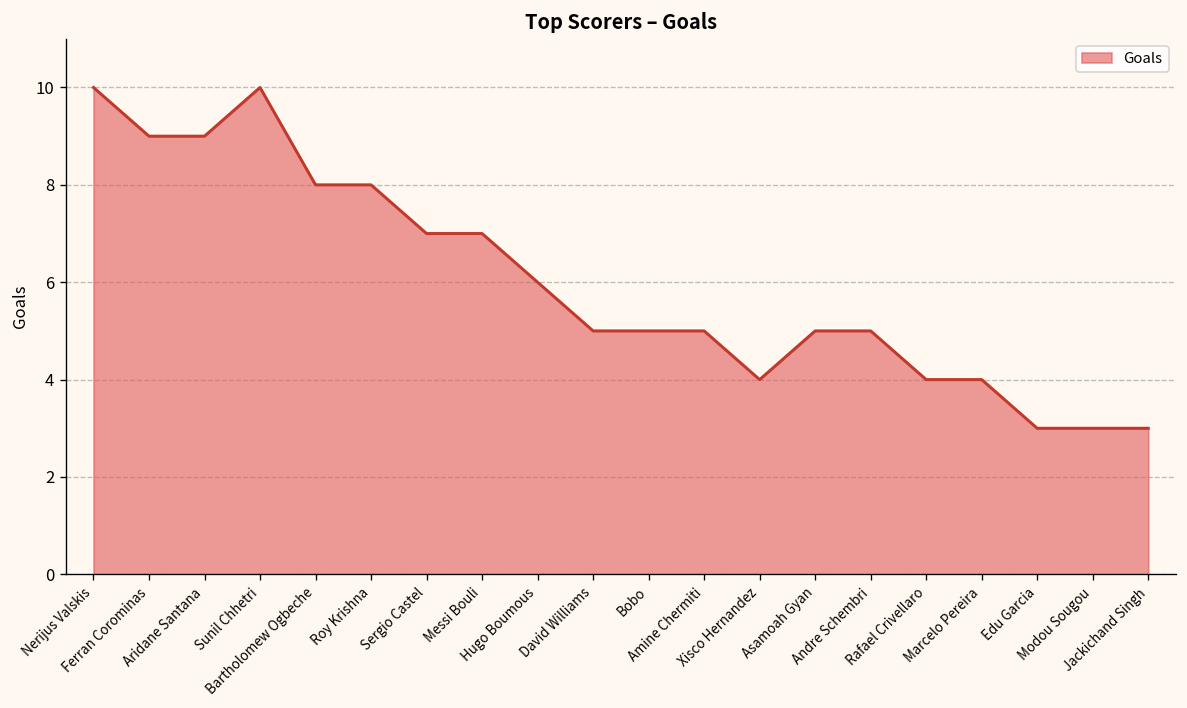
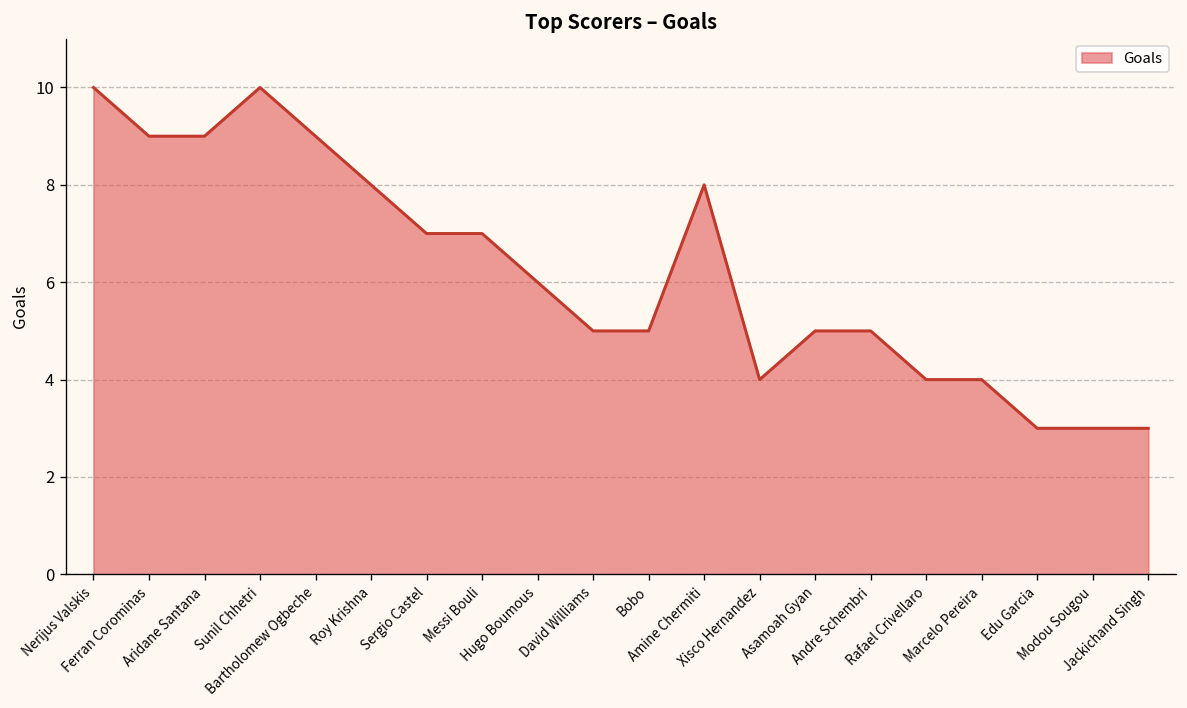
  {
    "Nerijus Valskis": 10,
    "Ferran Corominas": 9,
    "Aridane Santana": 9,
    "Sunil Chhetri": 10,
-   "Bartholomew Ogbeche": 8,
+   "Bartholomew Ogbeche": 9,
    "Roy Krishna": 8,
    "Sergio Castel": 7,
    "Messi Bouli": 7,
    "Hugo Boumous": 6,
    "David Williams": 5,
    "Bobo": 5,
-   "Amine Chermiti": 5,
+   "Amine Chermiti": 8,
    "Xisco Hernandez": 4,
    "Asamoah Gyan": 5,
    "Andre Schembri": 5,
    "Rafael Crivellaro": 4,
    "Marcelo Pereira": 4,
    "Edu Garcia": 3,
    "Modou Sougou": 3,
    "Jackichand Singh": 3
  }
